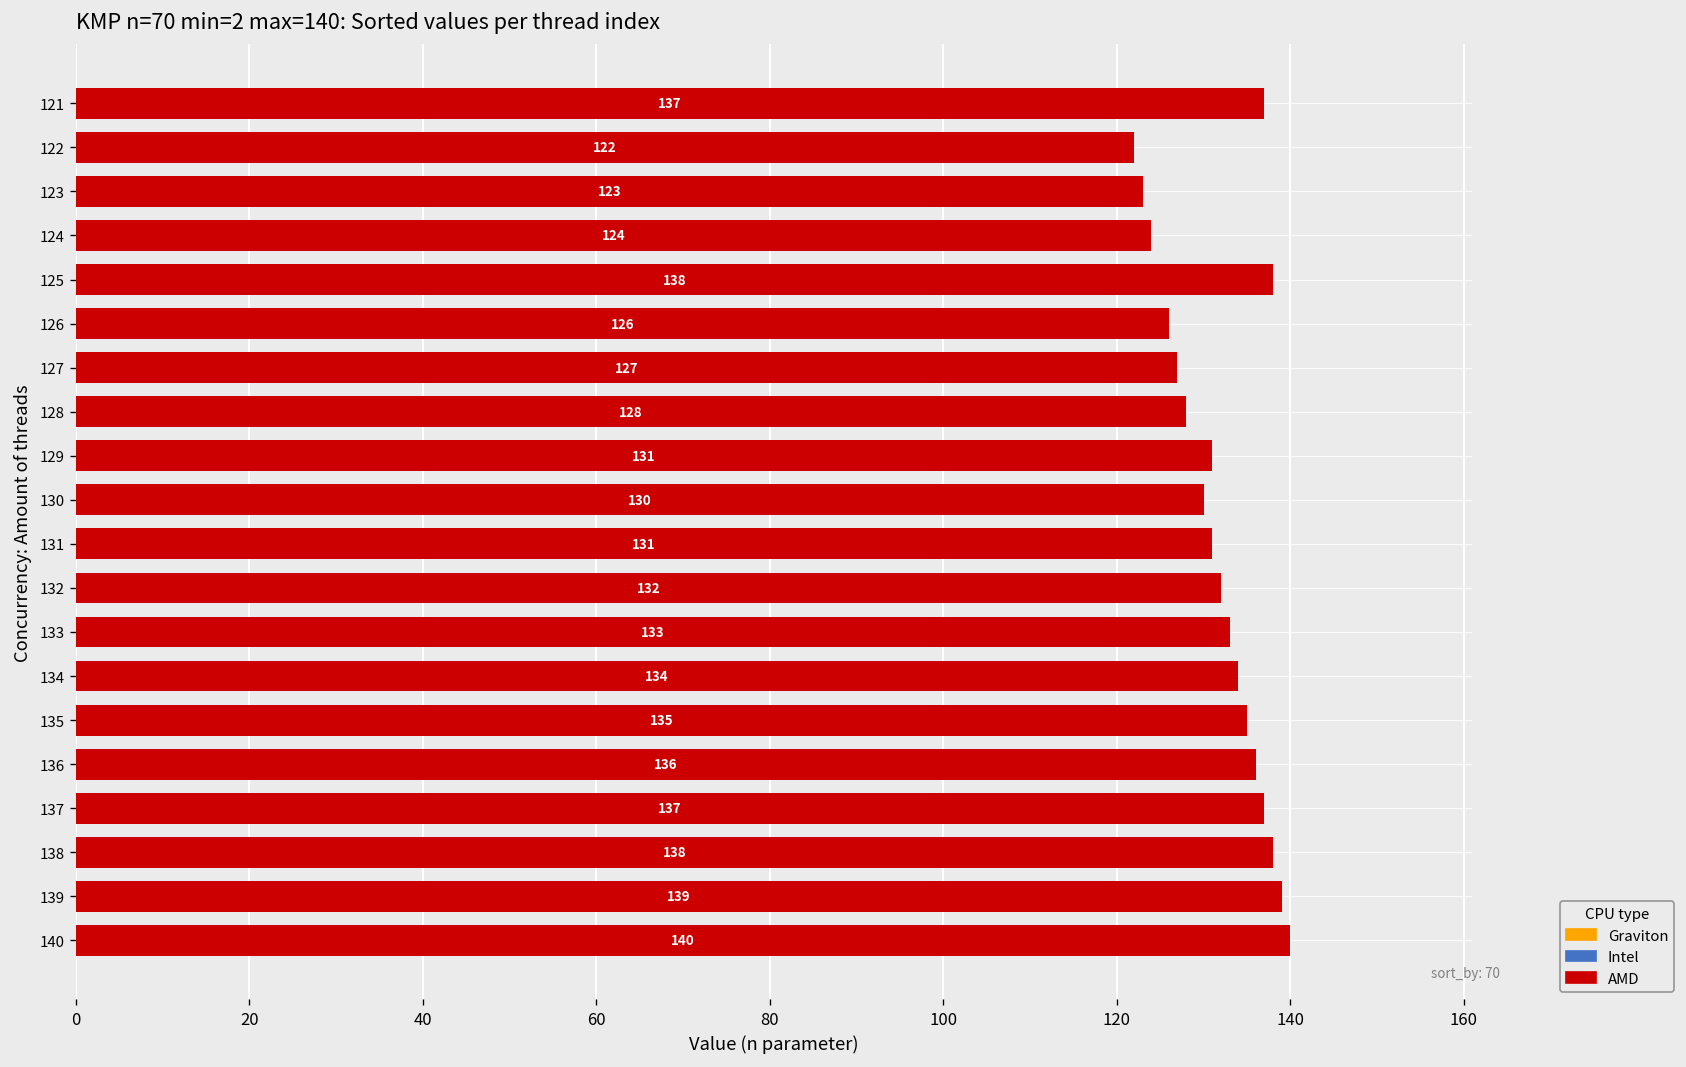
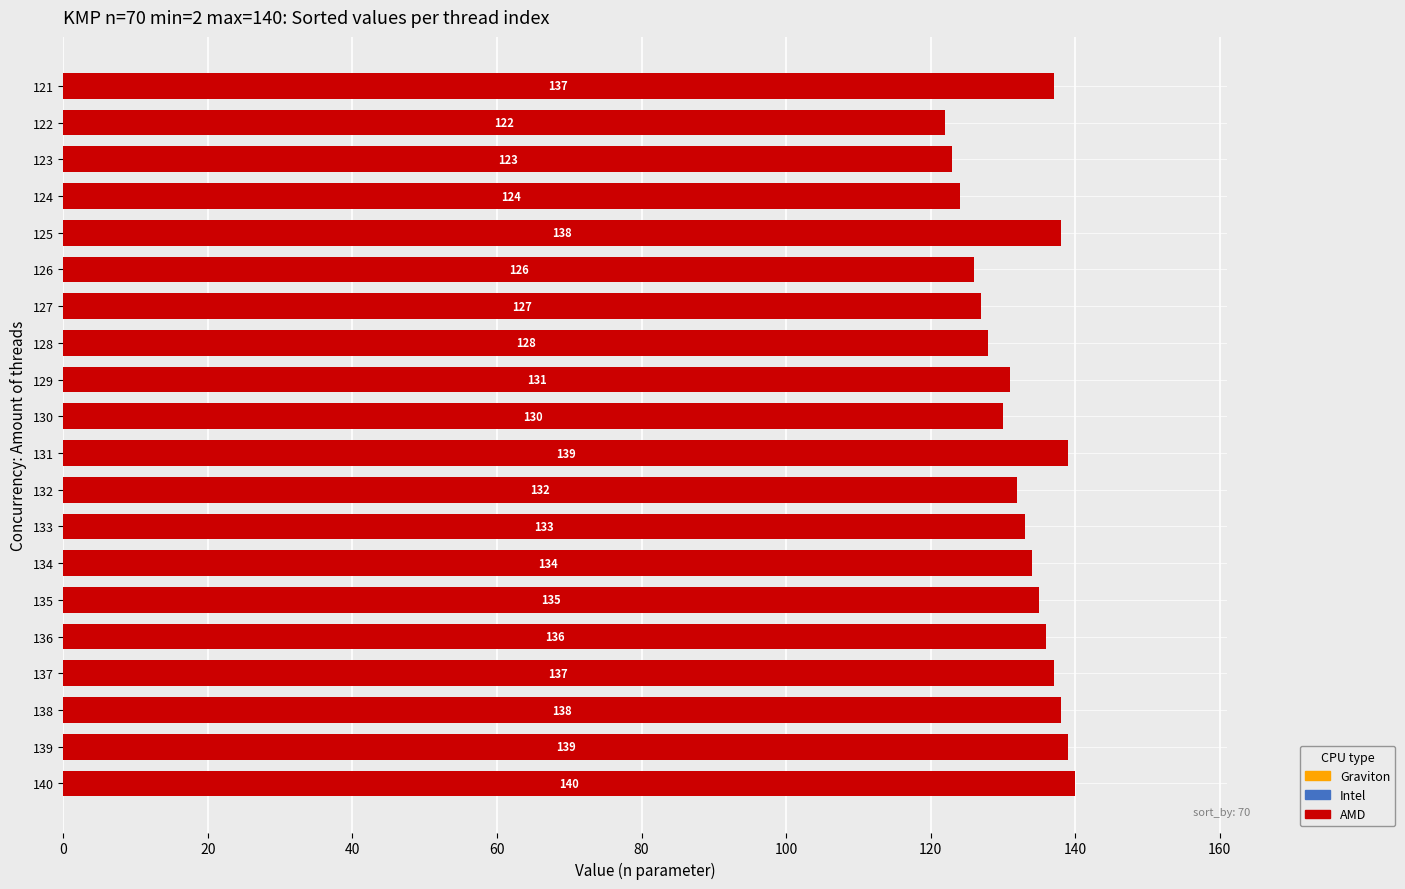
  {
    "121": 137,
    "122": 122,
    "123": 123,
    "124": 124,
    "125": 138,
    "126": 126,
    "127": 127,
    "128": 128,
    "129": 131,
    "130": 130,
-   "131": 131,
+   "131": 139,
    "132": 132,
    "133": 133,
    "134": 134,
    "135": 135,
    "136": 136,
    "137": 137,
    "138": 138,
    "139": 139,
    "140": 140
  }
